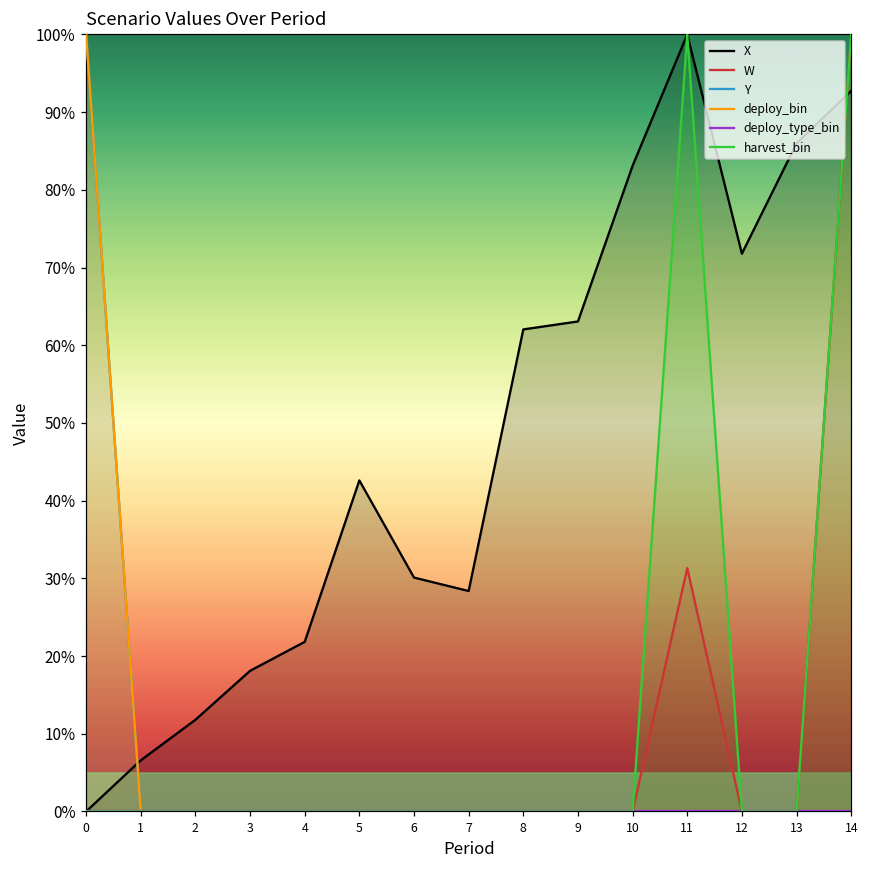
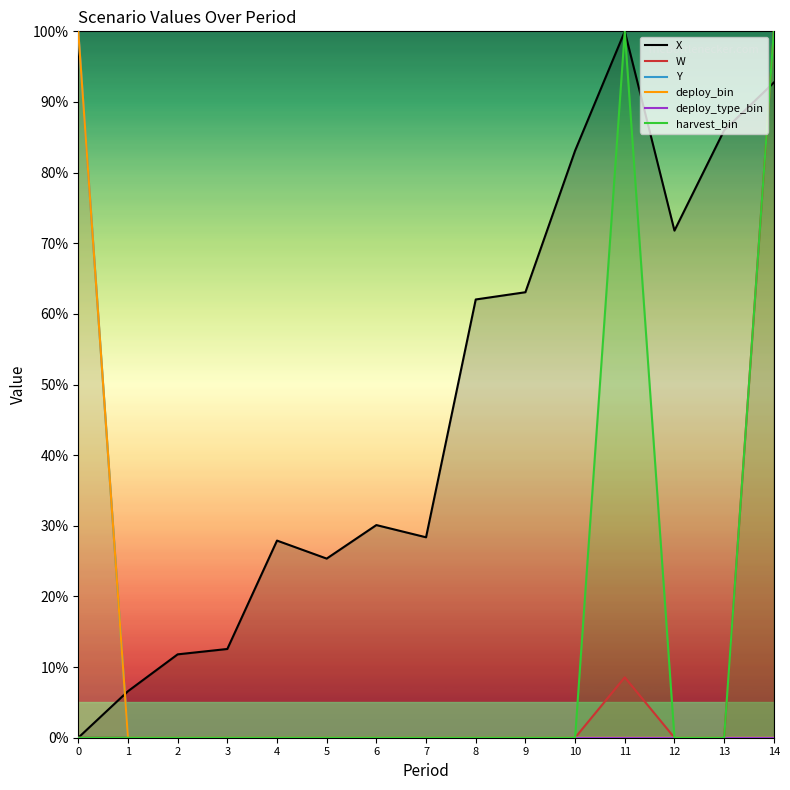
  {
    "X": {
      "1": "7%",
      "2": "12%",
-     "3": "18%",
-     "4": "22%",
-     "5": "43%",
+     "3": "13%",
+     "4": "28%",
+     "5": "25%",
      "6": "30%",
      "7": "28%",
      "8": "62%",
      "9": "63%",
      "10": "83%",
      "12": "72%",
      "14": "93%"
    },
    "W": {
-     "11": "31%"
+     "11": "9%"
    },
    "deploy_bin": {
      "0": "100%"
    }
  }
